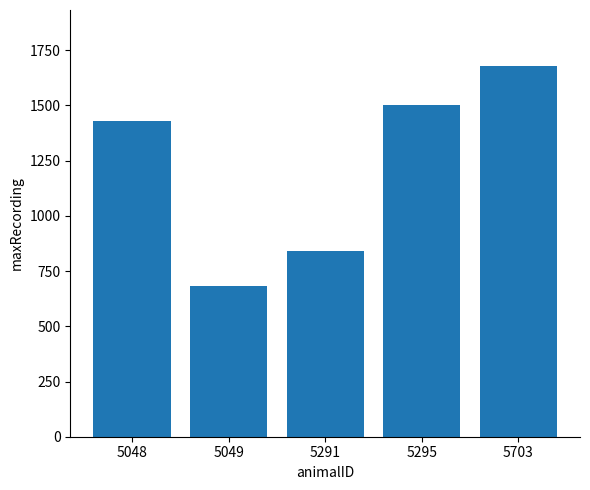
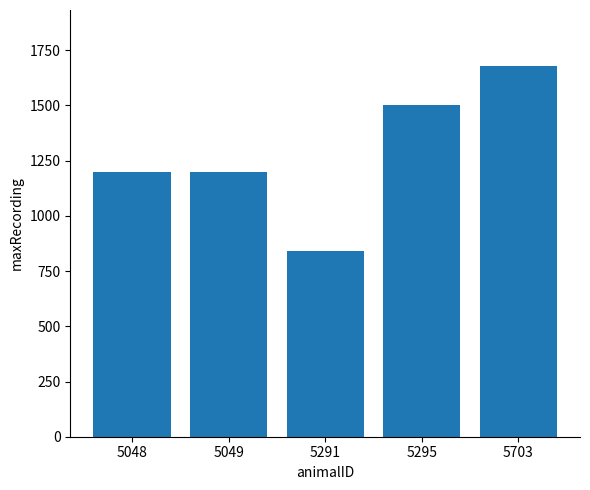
  {
-   "5048": 1430,
-   "5049": 680,
+   "5048": 1200,
+   "5049": 1200,
    "5291": 840,
    "5295": 1500,
    "5703": 1680
  }
